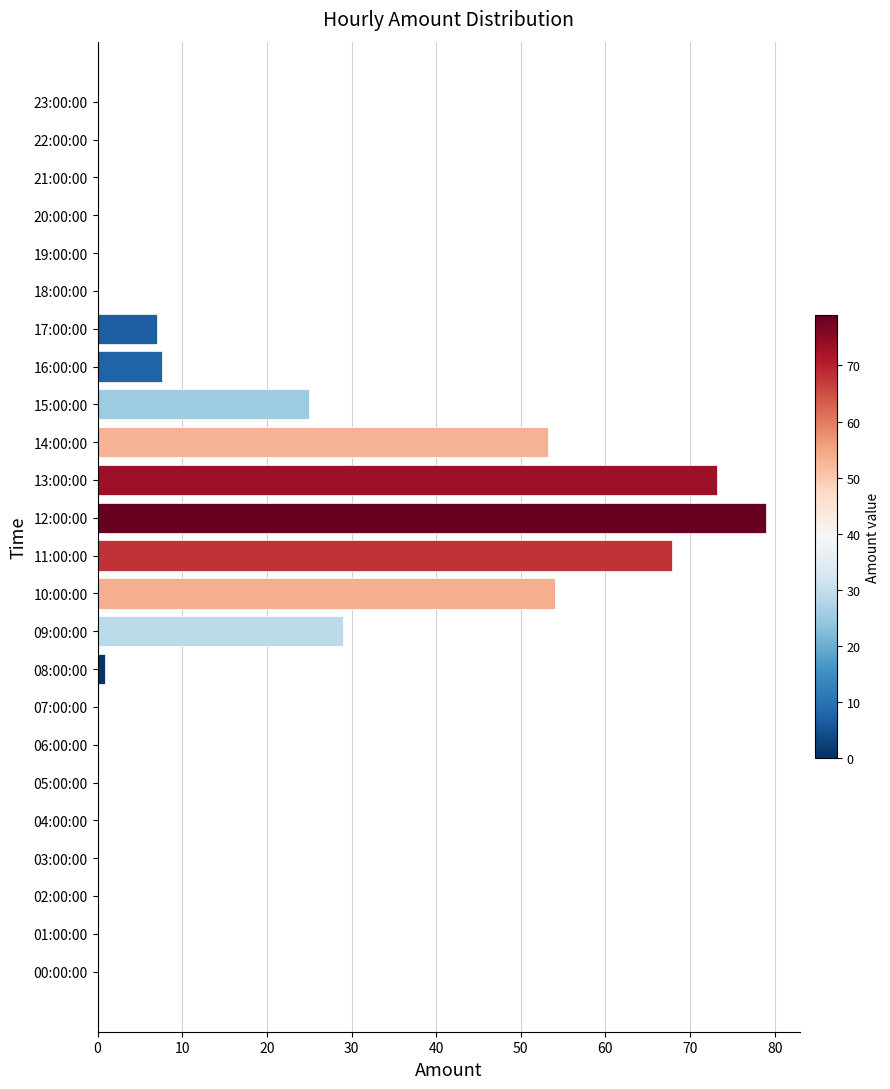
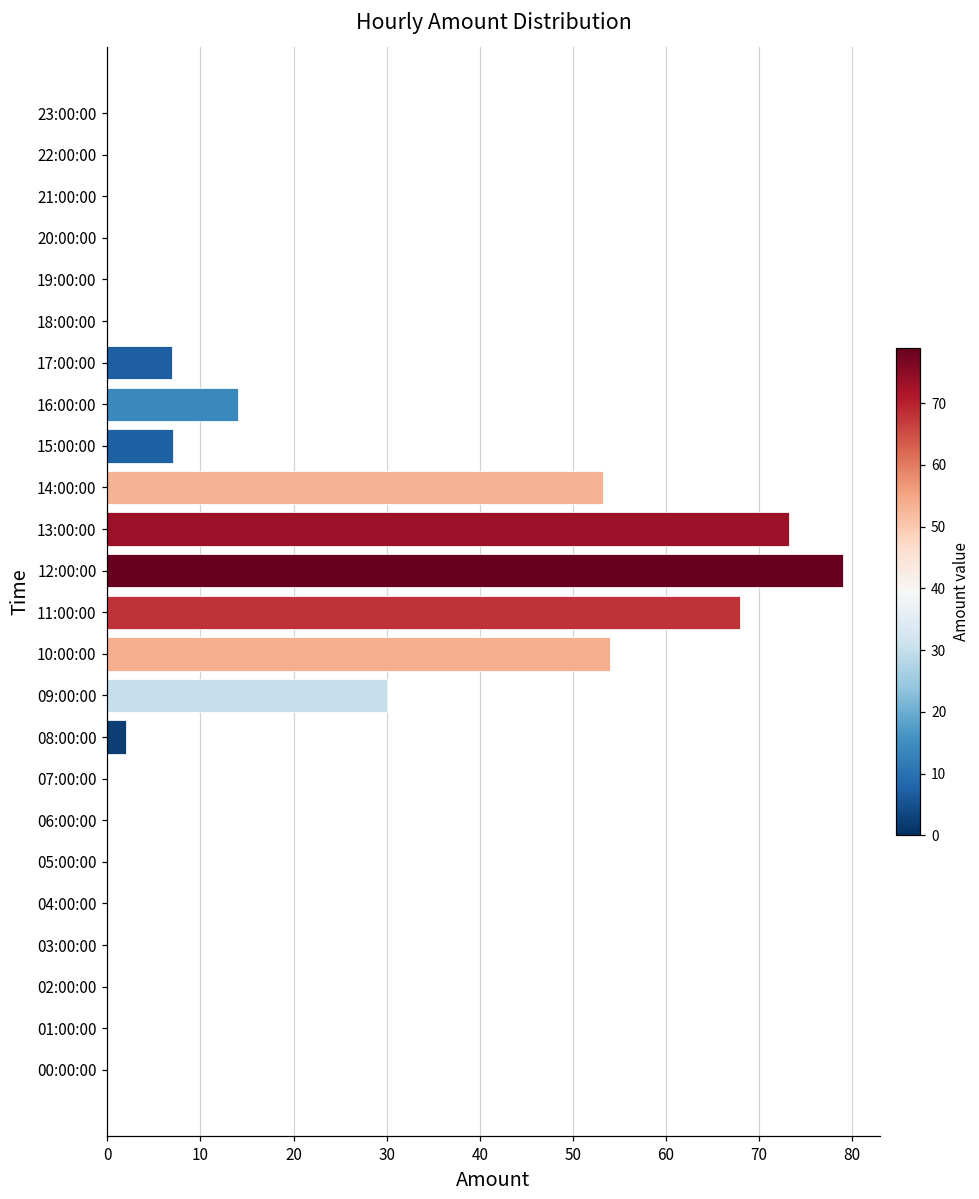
  {
    "23:00:00": 0,
    "22:00:00": 0,
    "21:00:00": 0,
    "20:00:00": 0,
    "19:00:00": 0,
    "18:00:00": 0,
    "17:00:00": 7,
-   "16:00:00": 8,
-   "15:00:00": 25,
+   "16:00:00": 14,
+   "15:00:00": 7,
    "14:00:00": 53,
    "13:00:00": 73,
    "12:00:00": 79,
    "11:00:00": 68,
    "10:00:00": 54,
-   "09:00:00": 29,
-   "08:00:00": 1,
+   "09:00:00": 30,
+   "08:00:00": 2,
    "07:00:00": 0,
    "06:00:00": 0,
    "05:00:00": 0,
    "04:00:00": 0,
    "03:00:00": 0,
    "02:00:00": 0,
    "01:00:00": 0,
    "00:00:00": 0
  }
